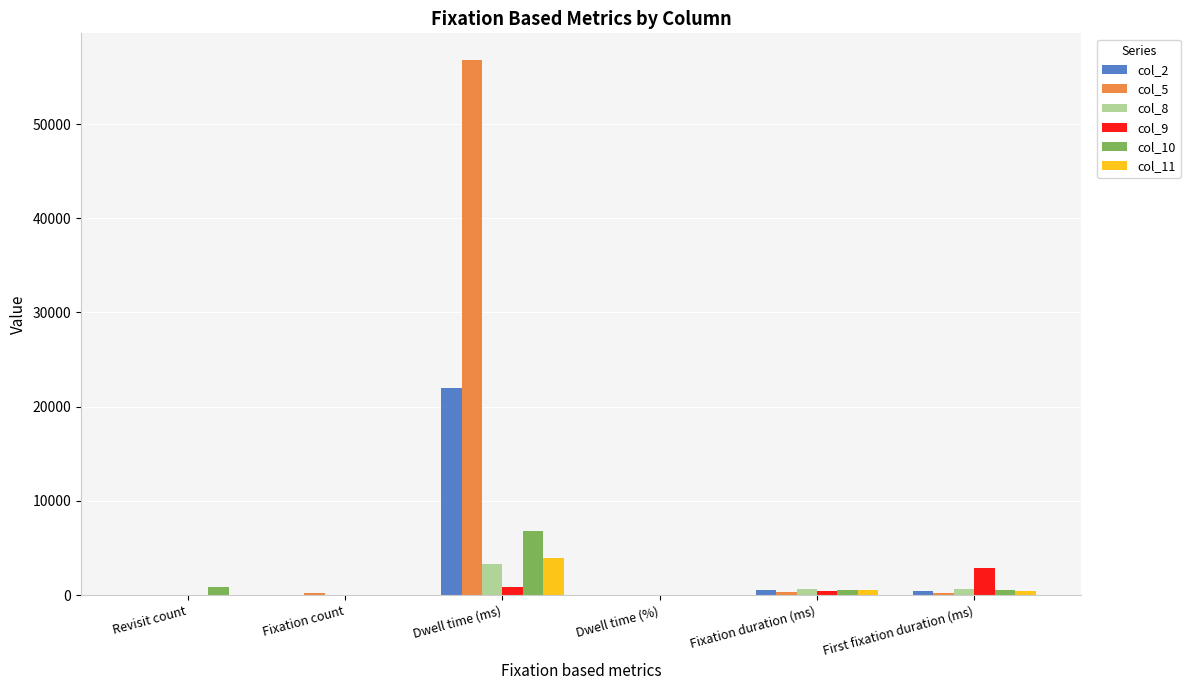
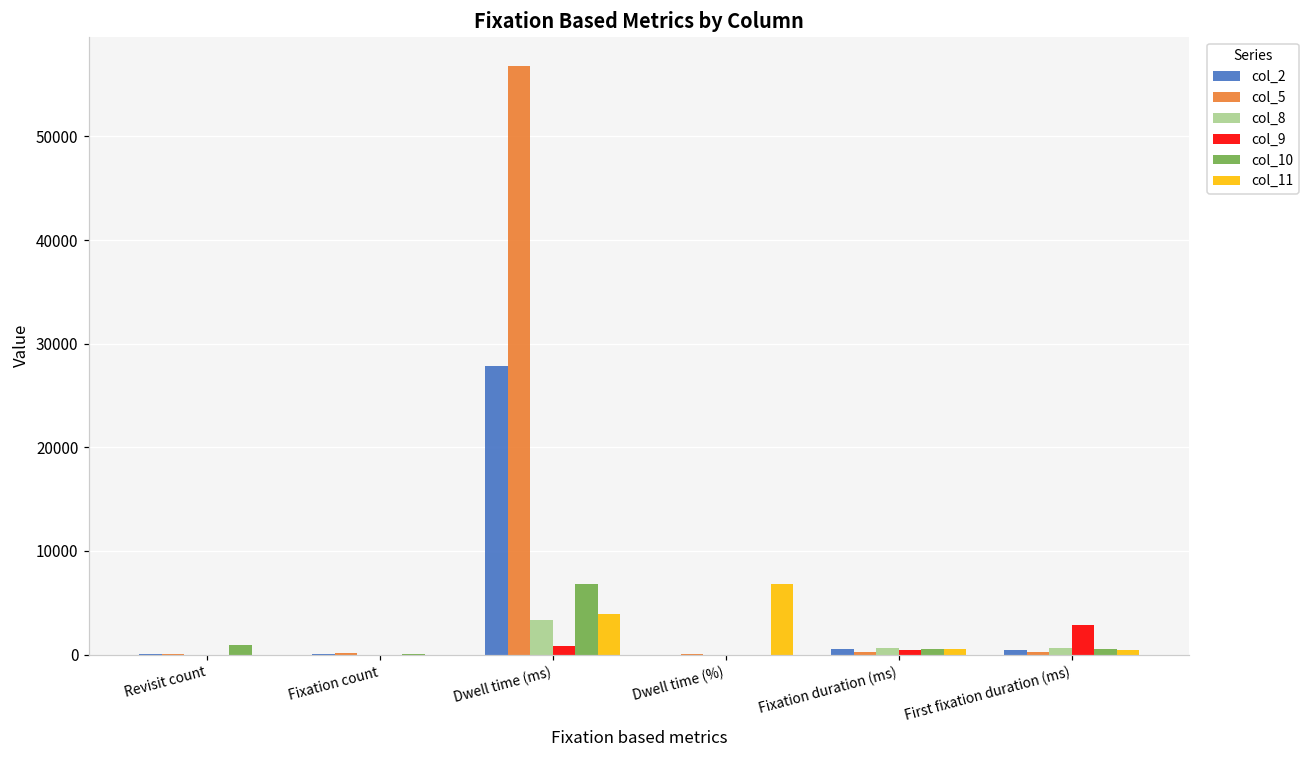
  {
    "col_2": {
-     "Dwell time (ms)": 22000,
+     "Dwell time (ms)": 28000,
      "Fixation duration (ms)": 1000,
      "First fixation duration (ms)": 0
    },
    "col_5": {
      "Dwell time (ms)": 57000,
      "Fixation duration (ms)": 0
    },
    "col_8": {
      "Dwell time (ms)": 3000,
      "Fixation duration (ms)": 1000,
      "First fixation duration (ms)": 1000
    },
    "col_9": {
      "Dwell time (ms)": 1000,
      "Fixation duration (ms)": 0,
      "First fixation duration (ms)": 3000
    },
    "col_10": {
      "Revisit count": 1000,
      "Dwell time (ms)": 7000,
      "Fixation duration (ms)": 1000,
      "First fixation duration (ms)": 1000
    },
    "col_11": {
      "Dwell time (ms)": 4000,
-     "Dwell time (%)": 0,
+     "Dwell time (%)": 7000,
      "Fixation duration (ms)": 1000,
      "First fixation duration (ms)": 0
    }
  }
